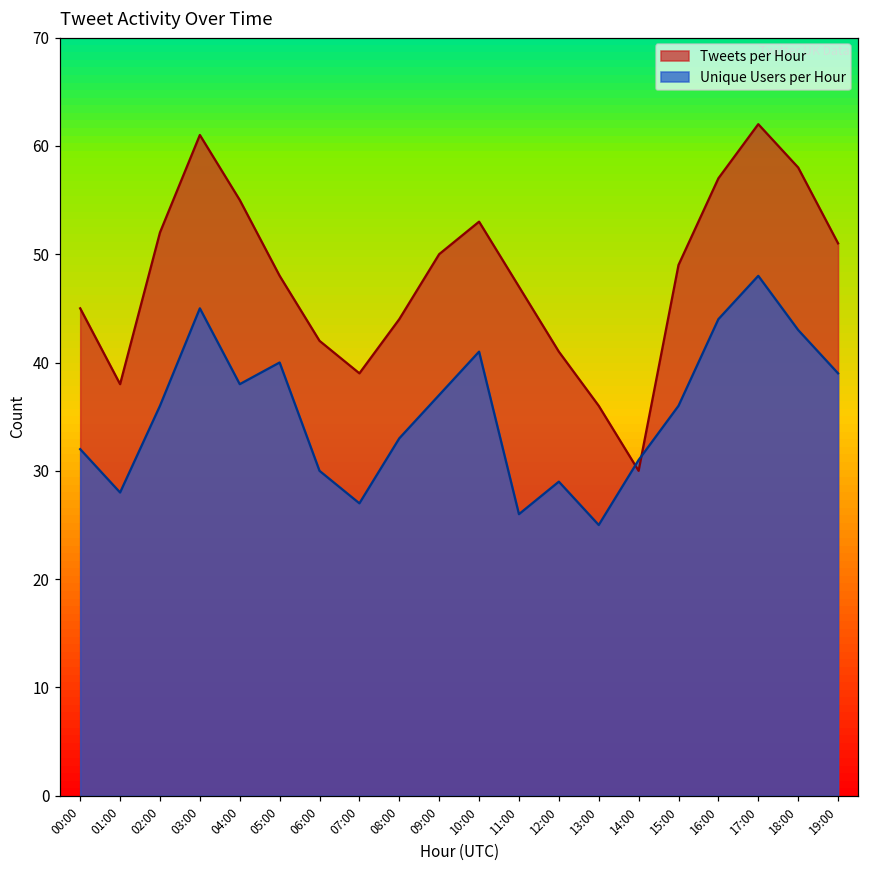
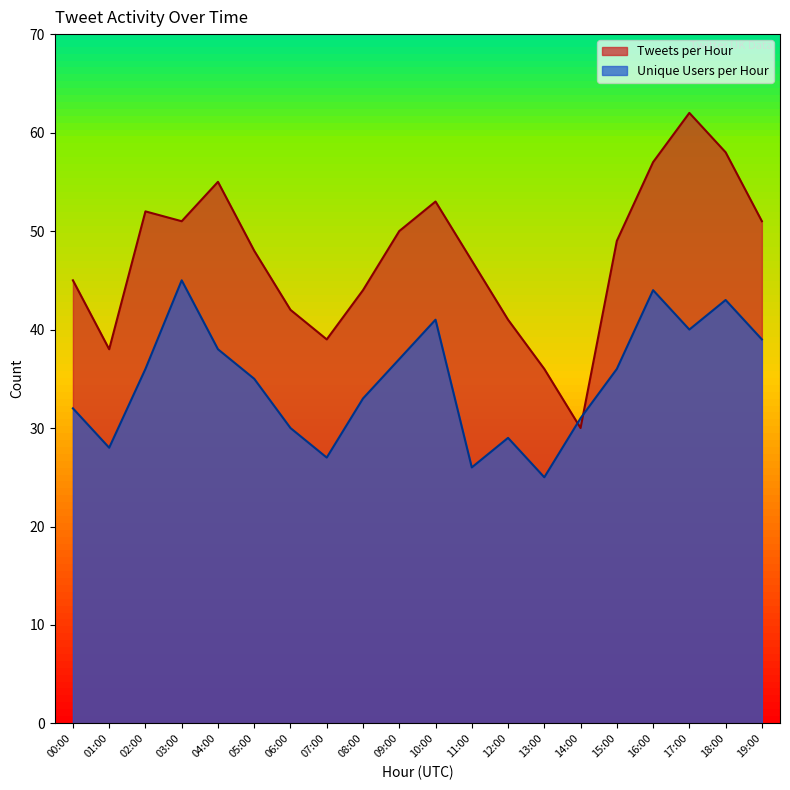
  {
    "Tweets per Hour": {
      "00:00": 45,
      "01:00": 38,
      "02:00": 52,
-     "03:00": 61,
+     "03:00": 51,
      "04:00": 55,
      "05:00": 48,
      "06:00": 42,
      "07:00": 39,
      "08:00": 44,
      "09:00": 50,
      "10:00": 53,
      "11:00": 47,
      "12:00": 41,
      "13:00": 36,
      "14:00": 30,
      "15:00": 49,
      "16:00": 57,
      "17:00": 62,
      "18:00": 58,
      "19:00": 51
    },
    "Unique Users per Hour": {
      "00:00": 32,
      "01:00": 28,
      "02:00": 36,
      "03:00": 45,
      "04:00": 38,
-     "05:00": 40,
+     "05:00": 35,
      "06:00": 30,
      "07:00": 27,
      "08:00": 33,
      "09:00": 37,
      "10:00": 41,
      "11:00": 26,
      "12:00": 29,
      "13:00": 25,
      "14:00": 31,
      "15:00": 36,
      "16:00": 44,
-     "17:00": 48,
+     "17:00": 40,
      "18:00": 43,
      "19:00": 39
    }
  }
